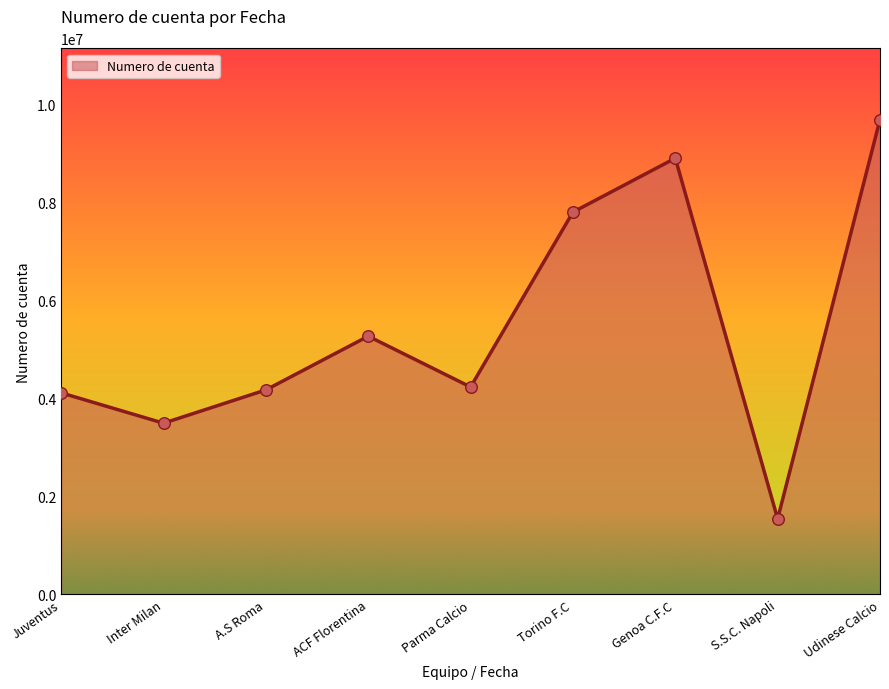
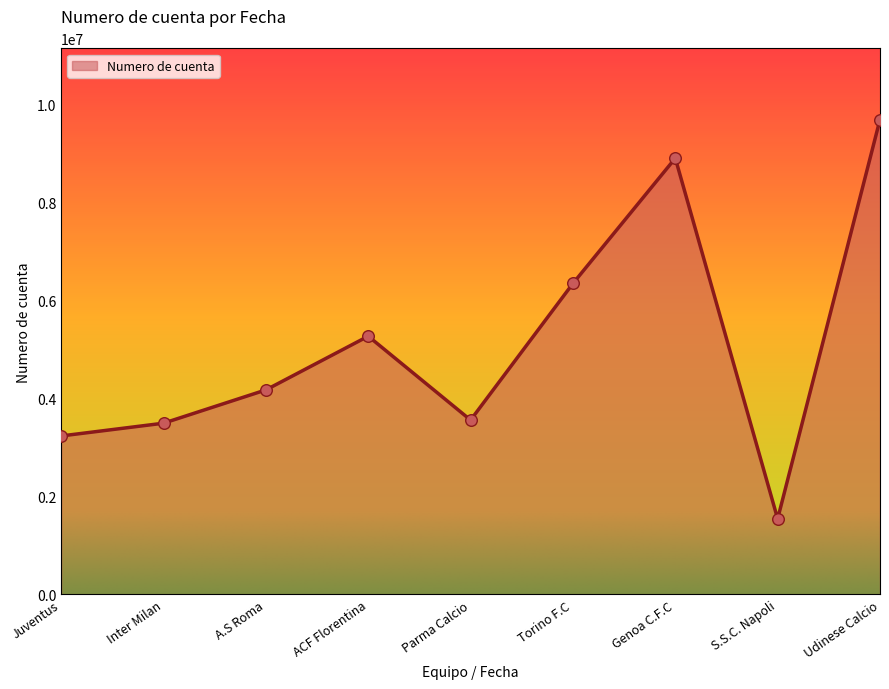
  {
-   "Juventus": 4100000,
+   "Juventus": 3200000,
    "Inter Milan": 3500000,
    "A.S Roma": 4200000,
    "ACF Florentina": 5300000,
-   "Parma Calcio": 4200000,
-   "Torino F.C": 7800000,
+   "Parma Calcio": 3600000,
+   "Torino F.C": 6300000,
    "Genoa C.F.C": 8900000,
    "S.S.C. Napoli": 1500000,
    "Udinese Calcio": 9700000
  }
